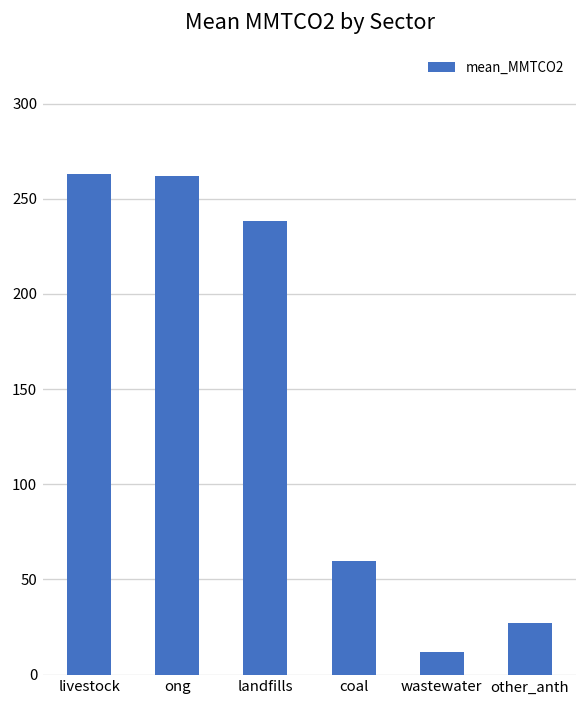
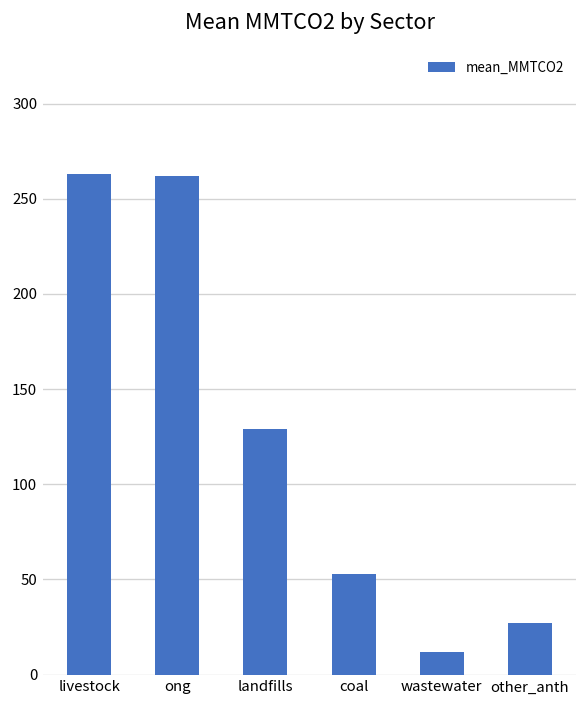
  {
    "livestock": 263,
    "ong": 262,
-   "landfills": 238,
-   "coal": 60,
+   "landfills": 129,
+   "coal": 53,
    "wastewater": 12,
    "other_anth": 27
  }
